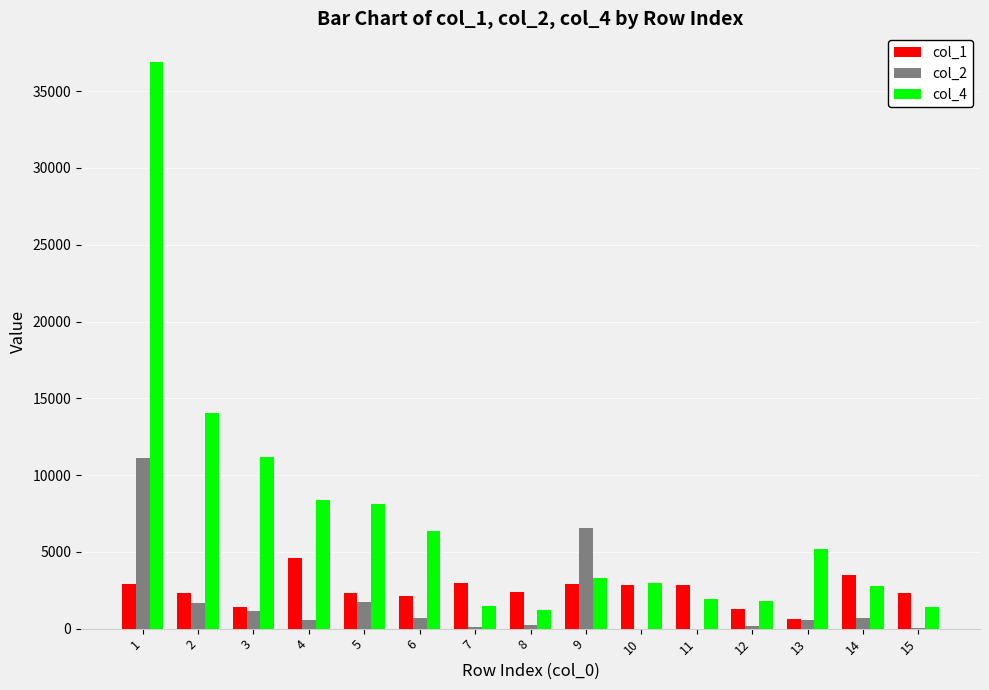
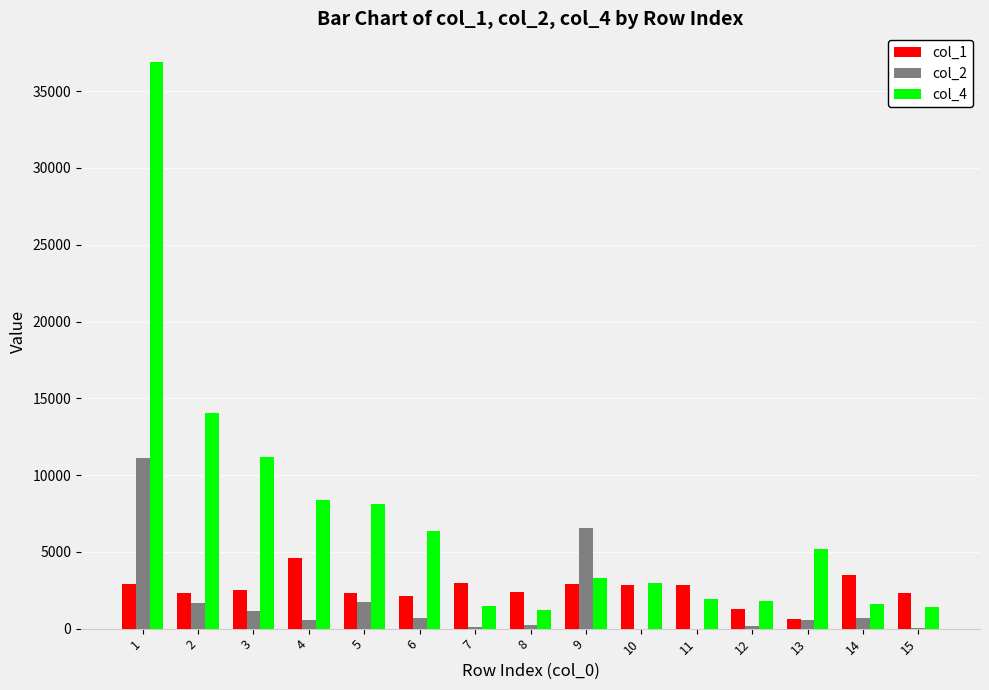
  {
    "col_1": {
      "1": 2900,
      "2": 2300,
-     "3": 1400,
+     "3": 2500,
      "4": 4600,
      "5": 2300,
      "6": 2100,
      "7": 3000,
      "8": 2400,
      "9": 2900,
      "10": 2800,
      "11": 2800,
      "12": 1300,
      "13": 600,
      "14": 3500,
      "15": 2400
    },
    "col_2": {
      "1": 11100,
      "2": 1600,
      "3": 1200,
      "4": 600,
      "5": 1700,
      "6": 700,
      "8": 200,
      "9": 6500,
      "10": 0,
      "11": 0,
      "12": 200,
      "13": 600,
      "14": 700
    },
    "col_4": {
      "1": 36900,
      "2": 14100,
      "3": 11200,
      "4": 8400,
      "5": 8100,
      "6": 6400,
      "7": 1500,
      "8": 1200,
      "9": 3300,
      "10": 3000,
      "11": 1900,
      "12": 1800,
      "13": 5200,
-     "14": 2800,
+     "14": 1600,
      "15": 1400
    }
  }
